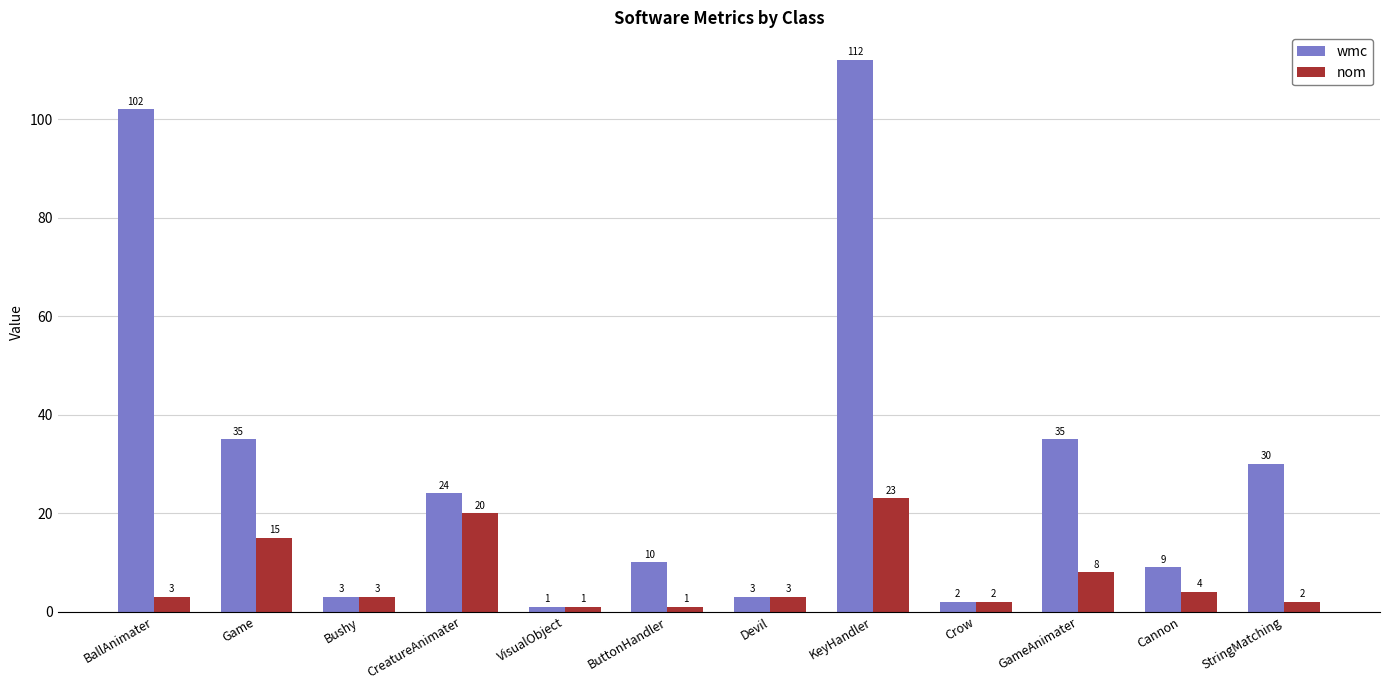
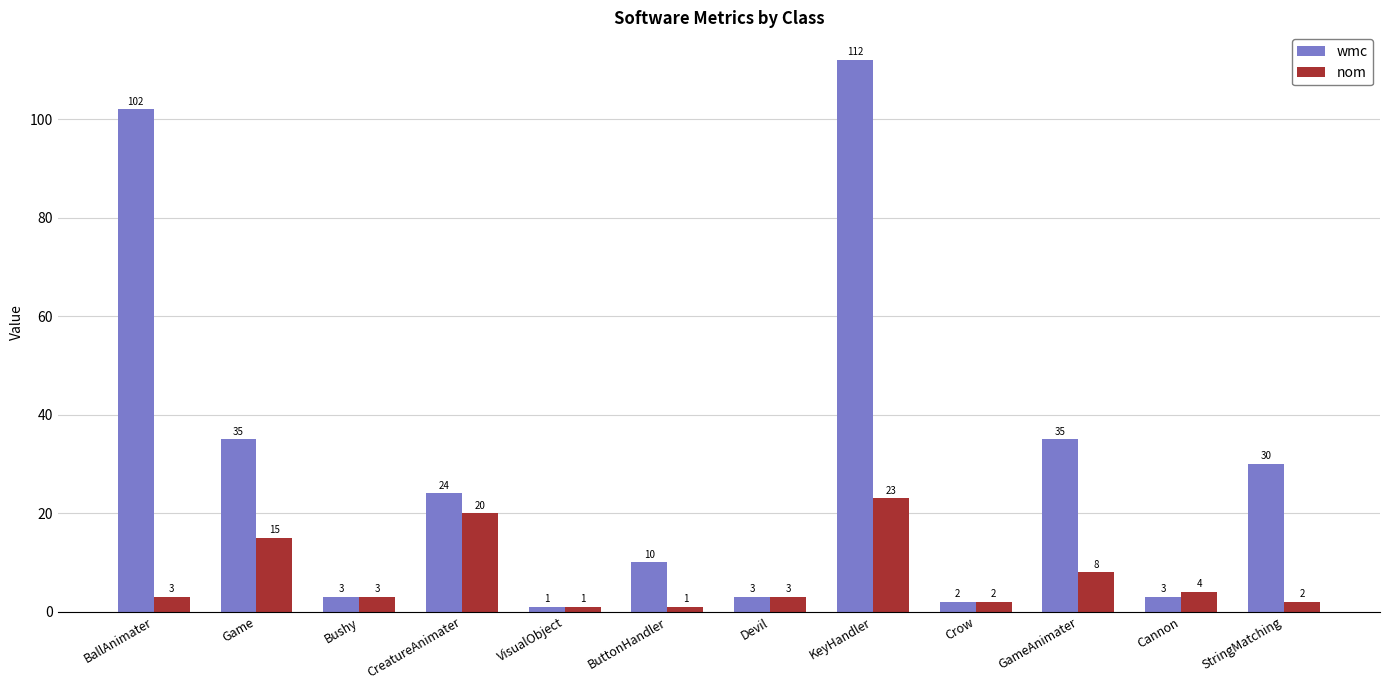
  {
    "wmc": {
      "BallAnimater": 102,
      "Game": 35,
      "Bushy": 3,
      "CreatureAnimater": 24,
      "VisualObject": 1,
      "ButtonHandler": 10,
      "Devil": 3,
      "KeyHandler": 112,
      "Crow": 2,
      "GameAnimater": 35,
-     "Cannon": 9,
+     "Cannon": 3,
      "StringMatching": 30
    },
    "nom": {
      "BallAnimater": 3,
      "Game": 15,
      "Bushy": 3,
      "CreatureAnimater": 20,
      "VisualObject": 1,
      "ButtonHandler": 1,
      "Devil": 3,
      "KeyHandler": 23,
      "Crow": 2,
      "GameAnimater": 8,
      "Cannon": 4,
      "StringMatching": 2
    }
  }
